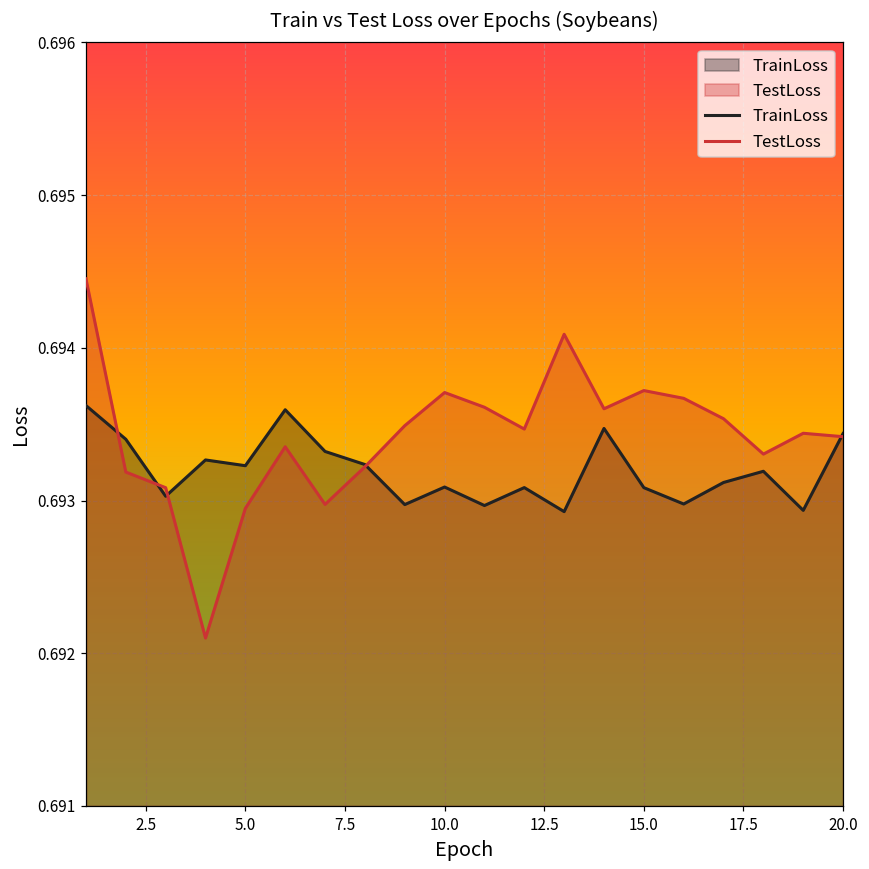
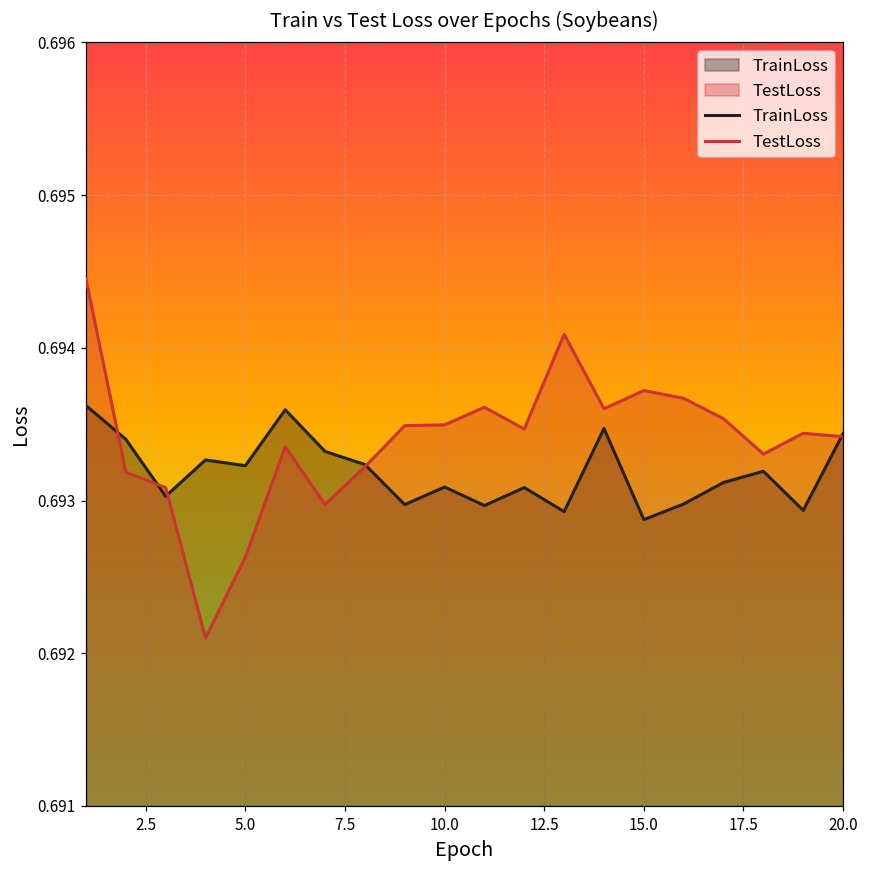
  {
    "TrainLoss": {
      "5.0": 0.69323,
      "10.0": 0.69309,
-     "15.0": 0.69308,
+     "15.0": 0.69288,
      "20.0": 0.69344
    },
    "TestLoss": {
-     "5.0": 0.69295,
-     "10.0": 0.69371,
+     "5.0": 0.69263,
+     "10.0": 0.69350,
      "15.0": 0.69372,
      "20.0": 0.69342
    }
  }
